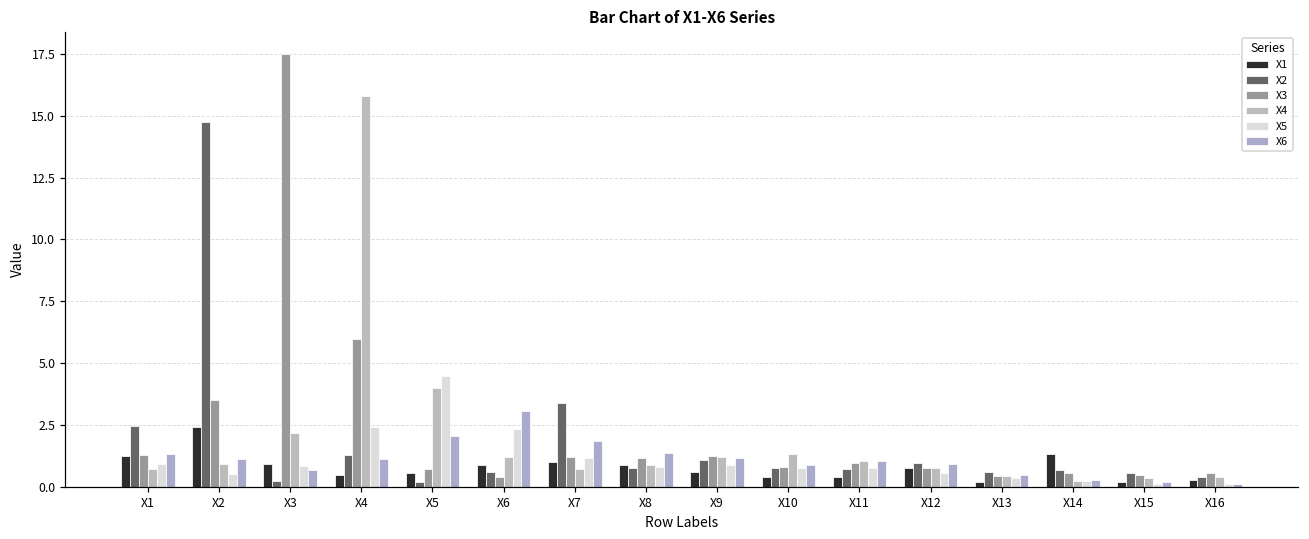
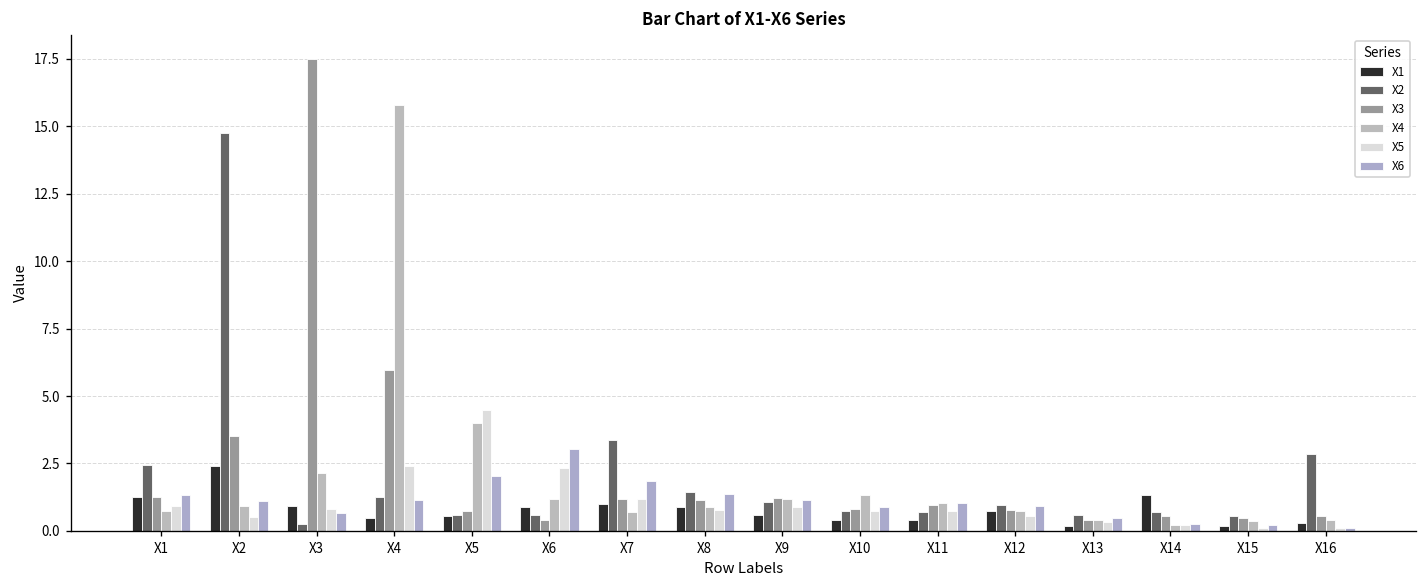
  {
    "X1": {
      "X1": 1.3,
      "X2": 2.4,
      "X3": 0.9,
      "X4": 0.5,
      "X5": 0.6,
      "X6": 0.9,
      "X7": 1.0,
      "X8": 0.9,
      "X9": 0.6,
      "X10": 0.4,
      "X11": 0.4,
      "X12": 0.8,
      "X13": 0.2,
      "X14": 1.3,
      "X15": 0.2,
      "X16": 0.3
    },
    "X2": {
      "X1": 2.5,
      "X2": 14.7,
      "X3": 0.2,
      "X4": 1.3,
-     "X5": 0.2,
+     "X5": 0.6,
      "X6": 0.6,
      "X7": 3.4,
-     "X8": 0.8,
+     "X8": 1.4,
      "X9": 1.1,
      "X10": 0.7,
      "X11": 0.7,
      "X12": 1.0,
      "X13": 0.6,
      "X14": 0.7,
      "X15": 0.6,
-     "X16": 0.4
+     "X16": 2.9
    }
  }
